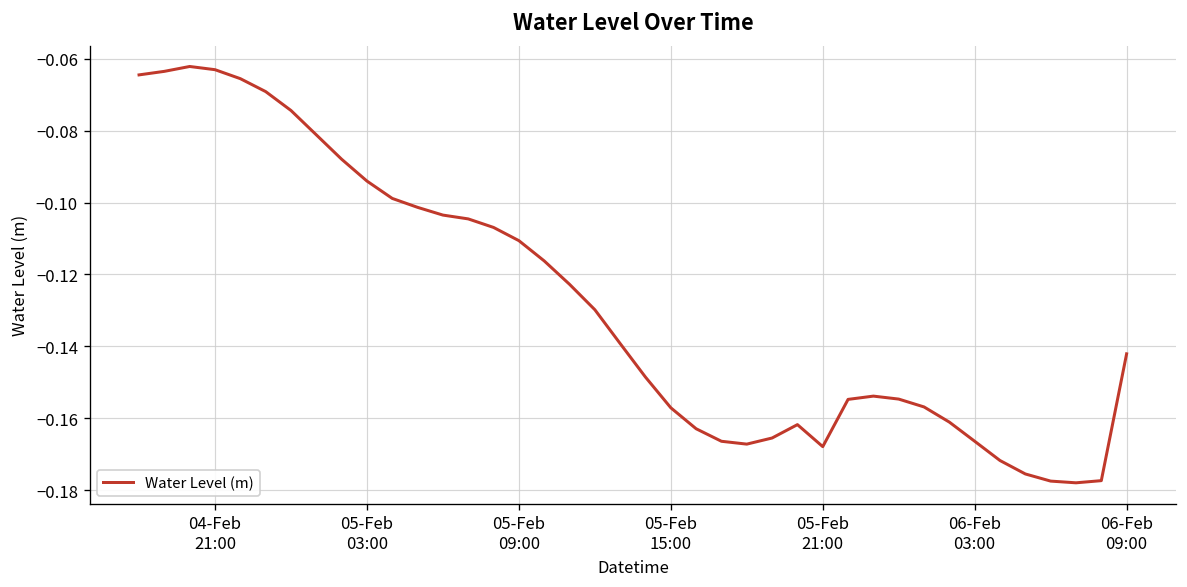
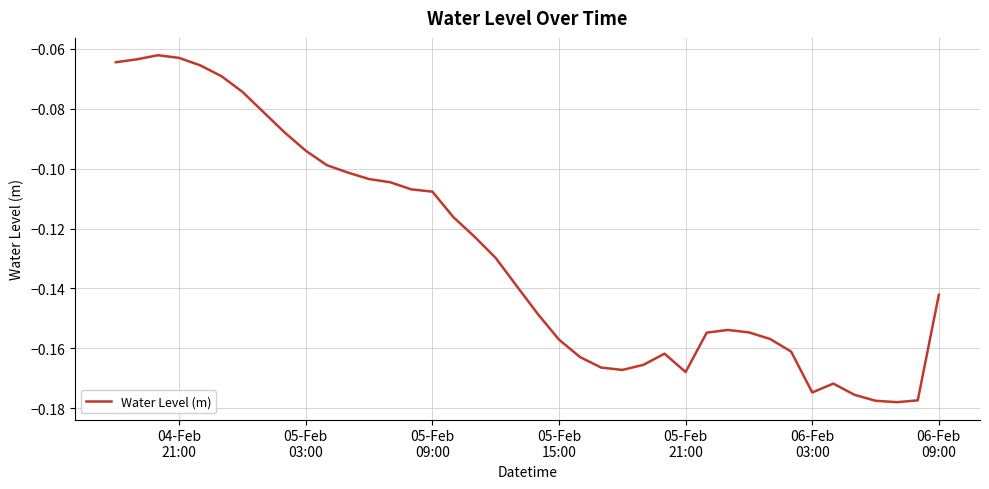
  {
    "04-Feb 21:00": -0.063,
    "05-Feb 03:00": -0.094,
-   "05-Feb 09:00": -0.111,
+   "05-Feb 09:00": -0.108,
    "05-Feb 15:00": -0.157,
    "05-Feb 21:00": -0.168,
-   "06-Feb 03:00": -0.166,
+   "06-Feb 03:00": -0.175,
    "06-Feb 09:00": -0.142
  }
